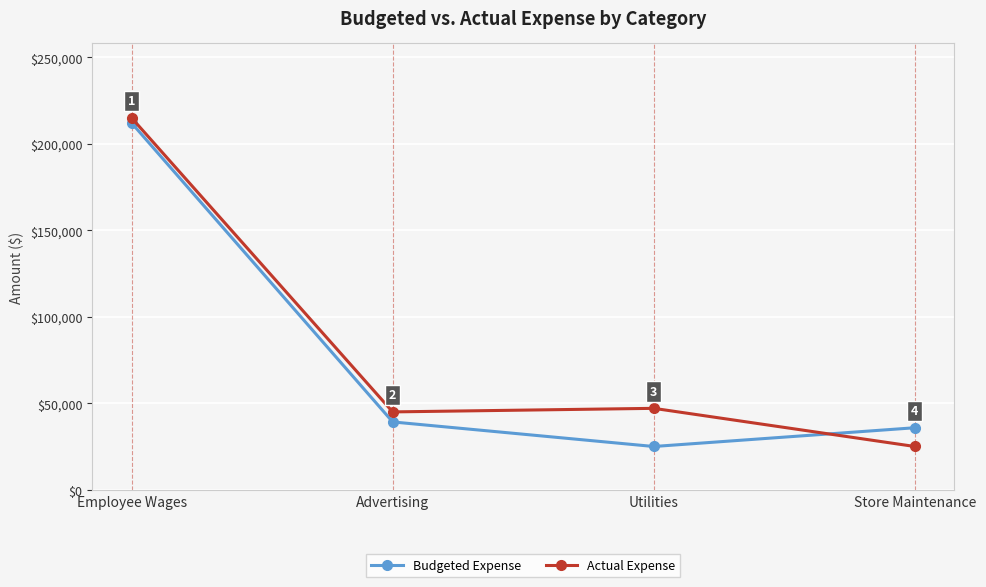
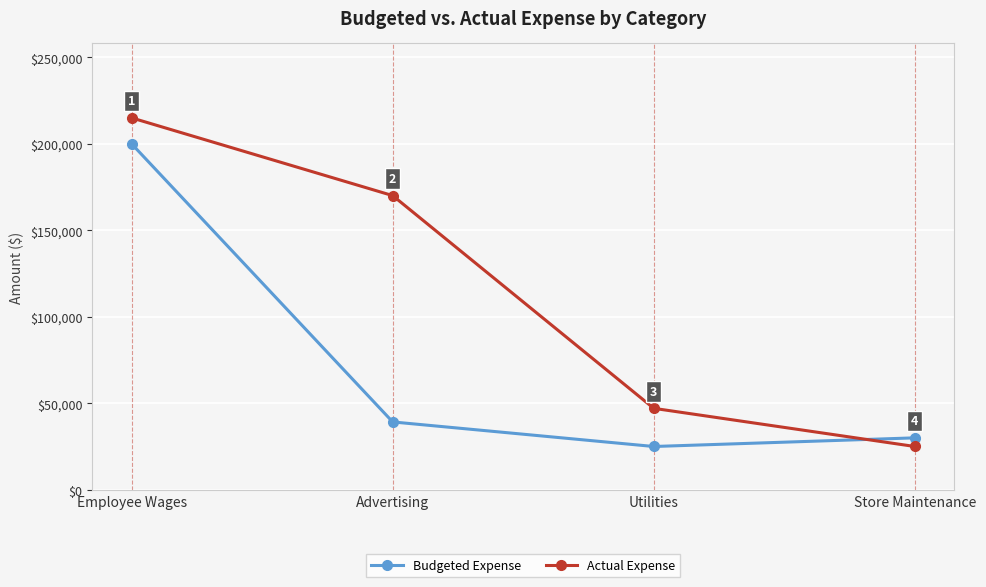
  {
    "Budgeted Expense": {
-     "Employee Wages": "$212,000",
+     "Employee Wages": "$200,000",
      "Advertising": "$39,000",
      "Utilities": "$25,000",
-     "Store Maintenance": "$36,000"
+     "Store Maintenance": "$30,000"
    },
    "Actual Expense": {
-     "Advertising": "$45,000",
+     "Advertising": "$170,000",
      "Store Maintenance": "$25,000"
    }
  }
